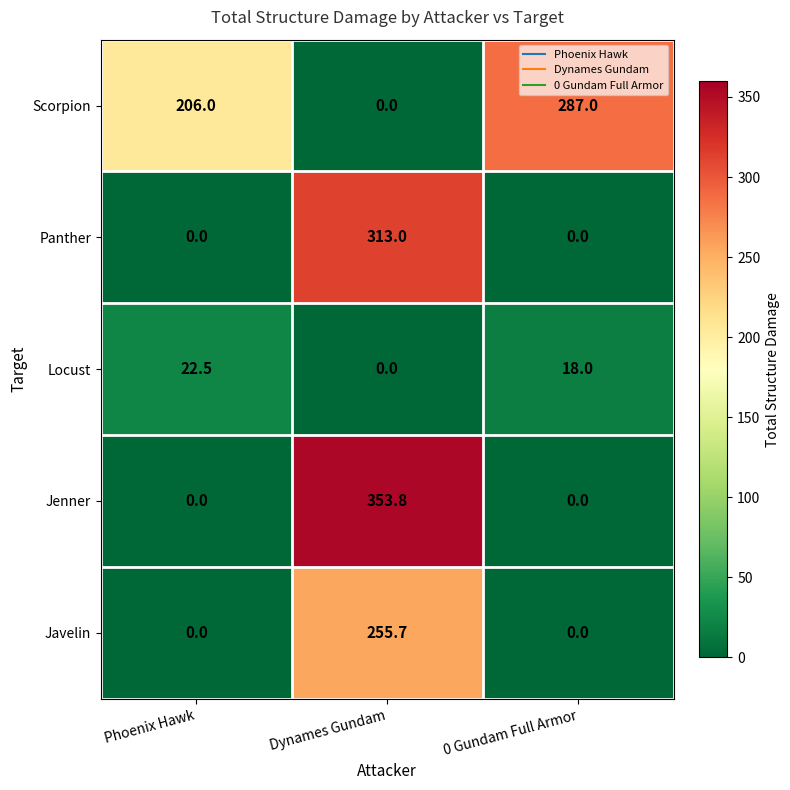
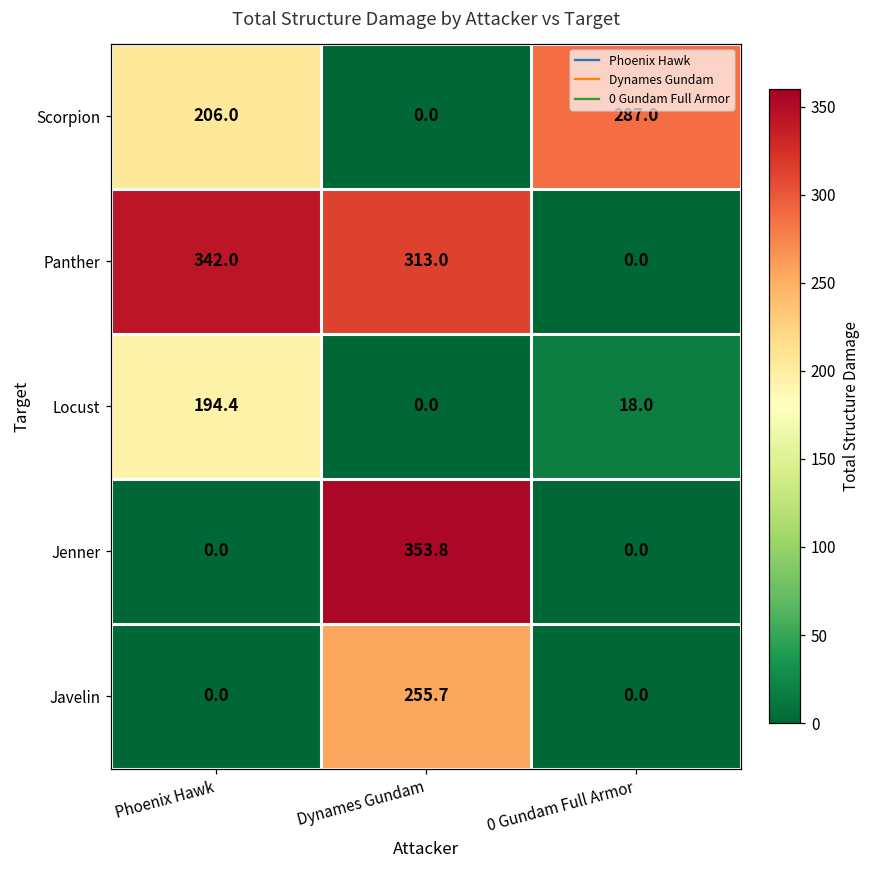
  {
    "Scorpion": {
      "Phoenix Hawk": 206.0,
      "Dynames Gundam": 0.0,
      "0 Gundam Full Armor": 287.0
    },
    "Panther": {
-     "Phoenix Hawk": 0.0,
+     "Phoenix Hawk": 342.0,
      "Dynames Gundam": 313.0,
      "0 Gundam Full Armor": 0.0
    },
    "Locust": {
-     "Phoenix Hawk": 22.5,
+     "Phoenix Hawk": 194.4,
      "Dynames Gundam": 0.0,
      "0 Gundam Full Armor": 18.0
    },
    "Jenner": {
      "Phoenix Hawk": 0.0,
      "Dynames Gundam": 353.8,
      "0 Gundam Full Armor": 0.0
    },
    "Javelin": {
      "Phoenix Hawk": 0.0,
      "Dynames Gundam": 255.7,
      "0 Gundam Full Armor": 0.0
    }
  }
